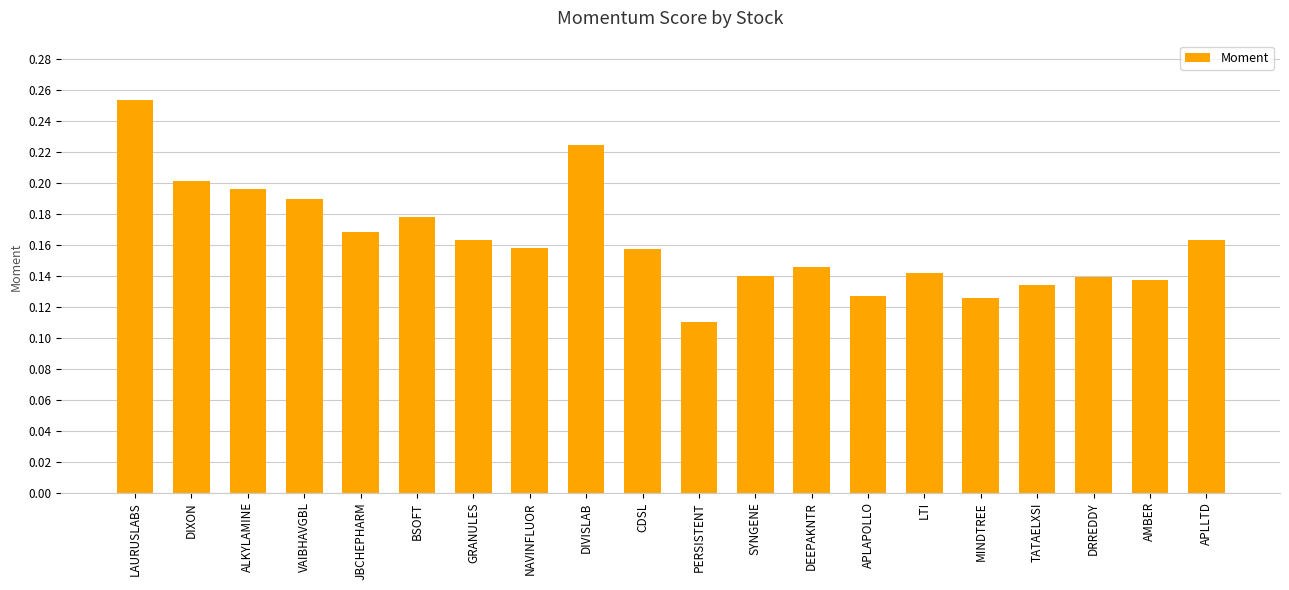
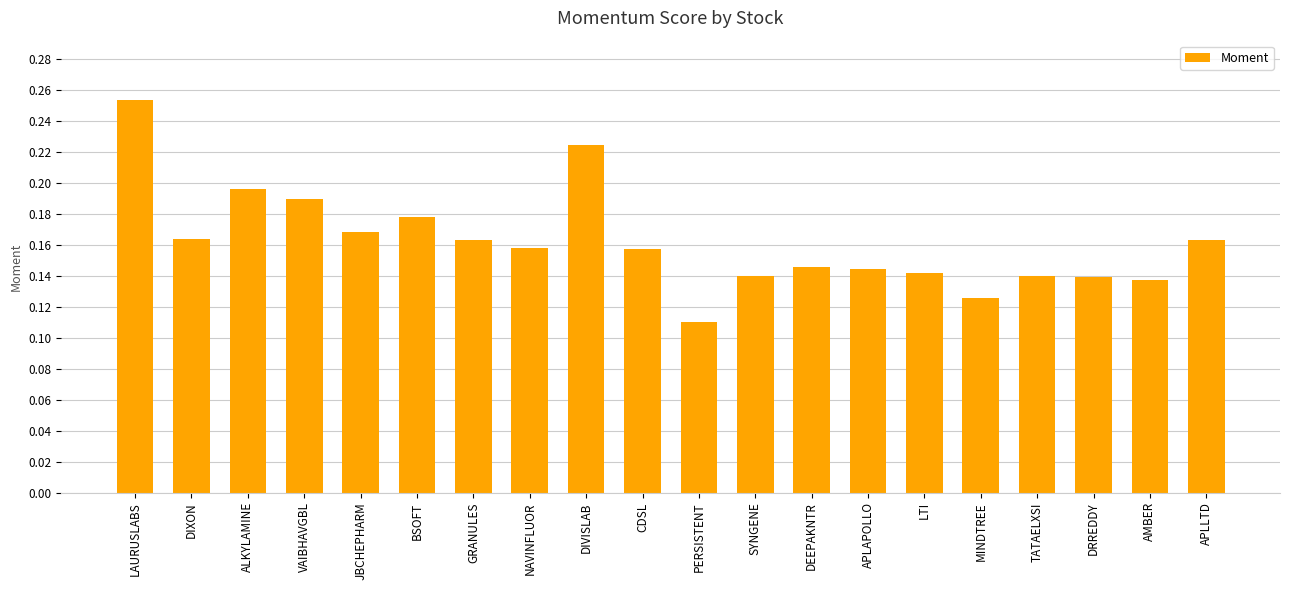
  {
    "LAURUSLABS": 0.254,
-   "DIXON": 0.201,
+   "DIXON": 0.164,
    "ALKYLAMINE": 0.196,
    "VAIBHAVGBL": 0.190,
    "JBCHEPHARM": 0.168,
    "BSOFT": 0.178,
    "GRANULES": 0.163,
    "NAVINFLUOR": 0.158,
    "DIVISLAB": 0.225,
    "CDSL": 0.157,
    "PERSISTENT": 0.110,
    "SYNGENE": 0.140,
    "DEEPAKNTR": 0.146,
-   "APLAPOLLO": 0.127,
+   "APLAPOLLO": 0.144,
    "LTI": 0.141,
    "MINDTREE": 0.126,
-   "TATAELXSI": 0.134,
+   "TATAELXSI": 0.140,
    "DRREDDY": 0.139,
    "AMBER": 0.137,
    "APLLTD": 0.163
  }
